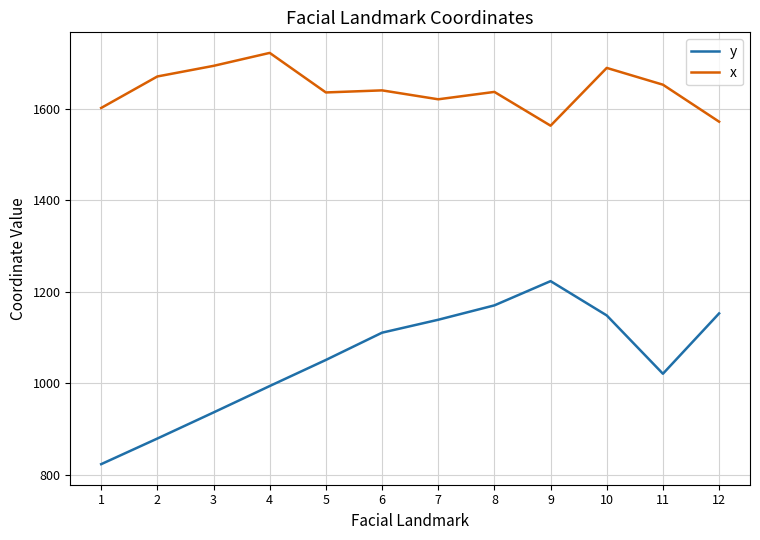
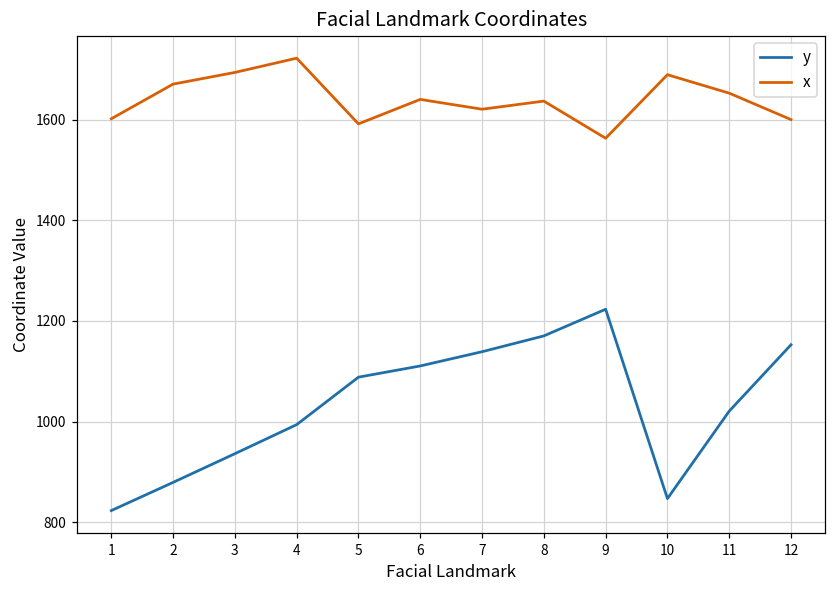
  {
    "y": {
      "1": 820,
      "2": 880,
      "3": 940,
      "4": 990,
-     "5": 1050,
+     "5": 1090,
      "6": 1110,
      "7": 1140,
      "8": 1170,
      "9": 1220,
-     "10": 1150,
+     "10": 850,
      "11": 1020,
      "12": 1150
    },
    "x": {
      "1": 1600,
      "2": 1670,
      "3": 1690,
      "4": 1720,
-     "5": 1640,
+     "5": 1590,
      "6": 1640,
      "7": 1620,
      "8": 1640,
      "9": 1560,
      "10": 1690,
      "11": 1650,
-     "12": 1570
+     "12": 1600
    }
  }
